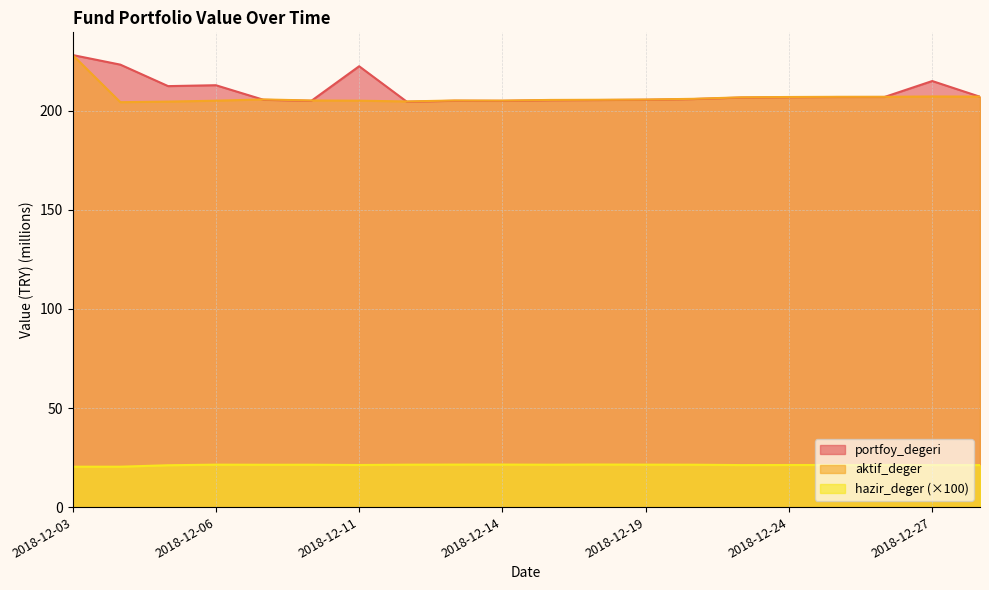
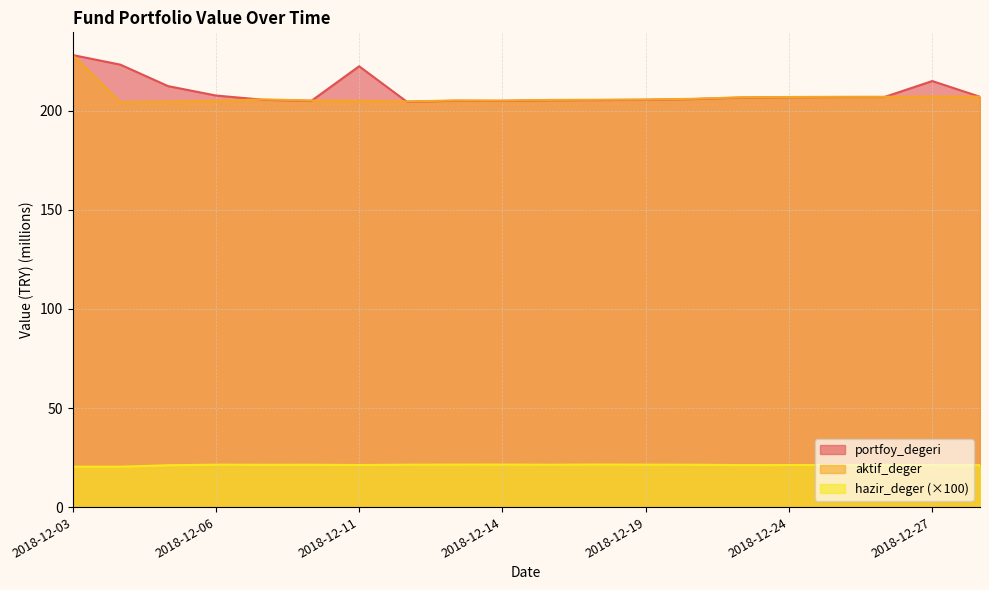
  {
    "portfoy_degeri": {
-     "2018-12-06": 213,
+     "2018-12-06": 208,
      "2018-12-11": 222,
      "2018-12-27": 215
    }
  }
